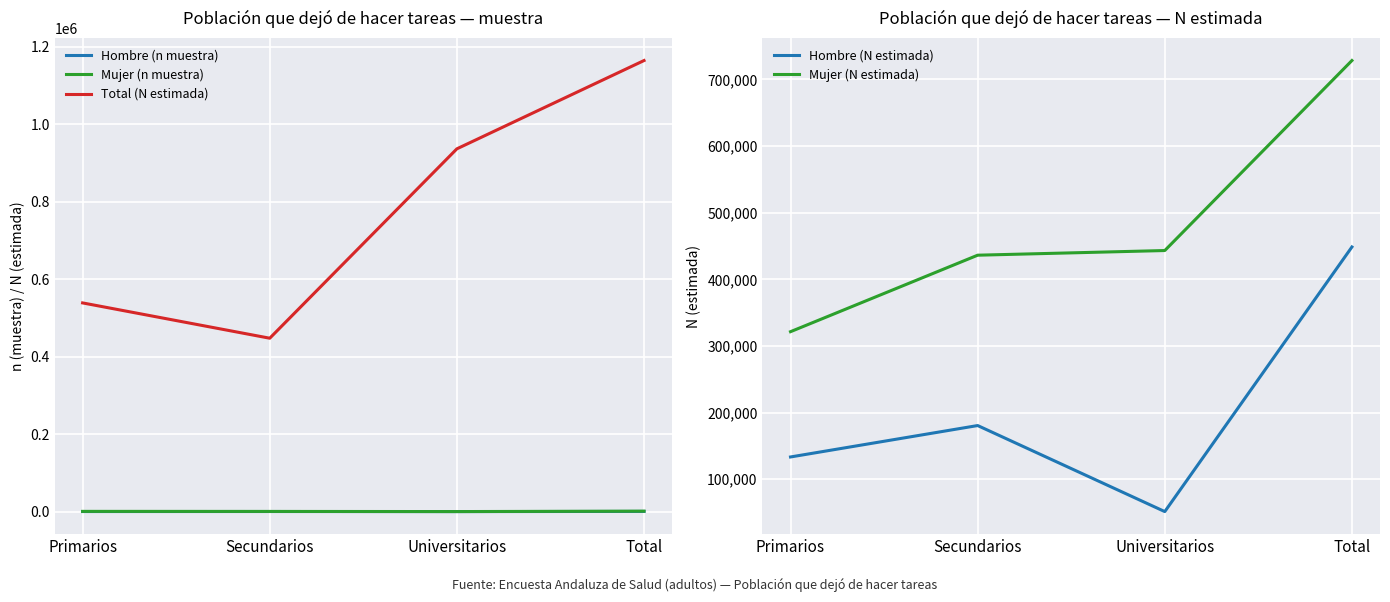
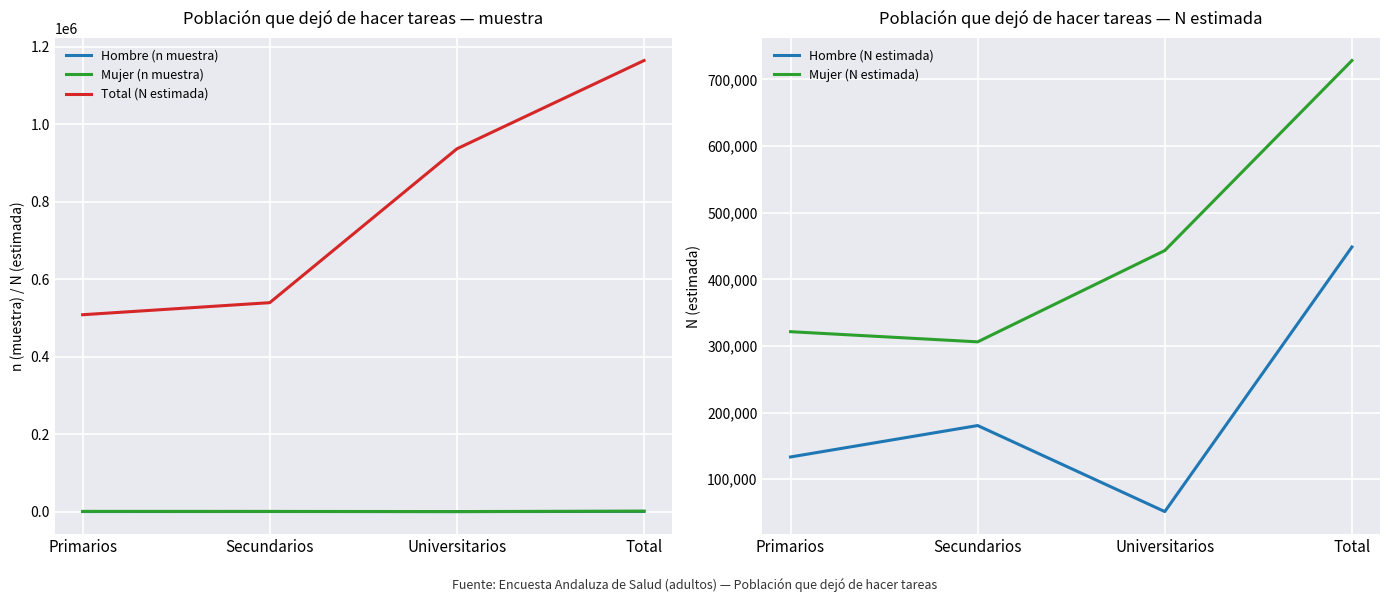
  {
    "Población que dejó de hacer tareas — muestra": {
      "Total (N estimada)": {
-       "Primarios": "540000",
-       "Secundarios": "450000",
+       "Primarios": "510000",
+       "Secundarios": "540000",
        "Universitarios": "940000",
        "Total": "1160000"
      }
    },
    "Población que dejó de hacer tareas — N estimada": {
      "Hombre (N estimada)": {
        "Primarios": "130,000",
        "Secundarios": "180,000",
        "Universitarios": "50,000",
        "Total": "450,000"
      },
      "Mujer (N estimada)": {
        "Primarios": "320,000",
-       "Secundarios": "440,000",
+       "Secundarios": "310,000",
        "Universitarios": "440,000",
        "Total": "730,000"
      }
    }
  }
